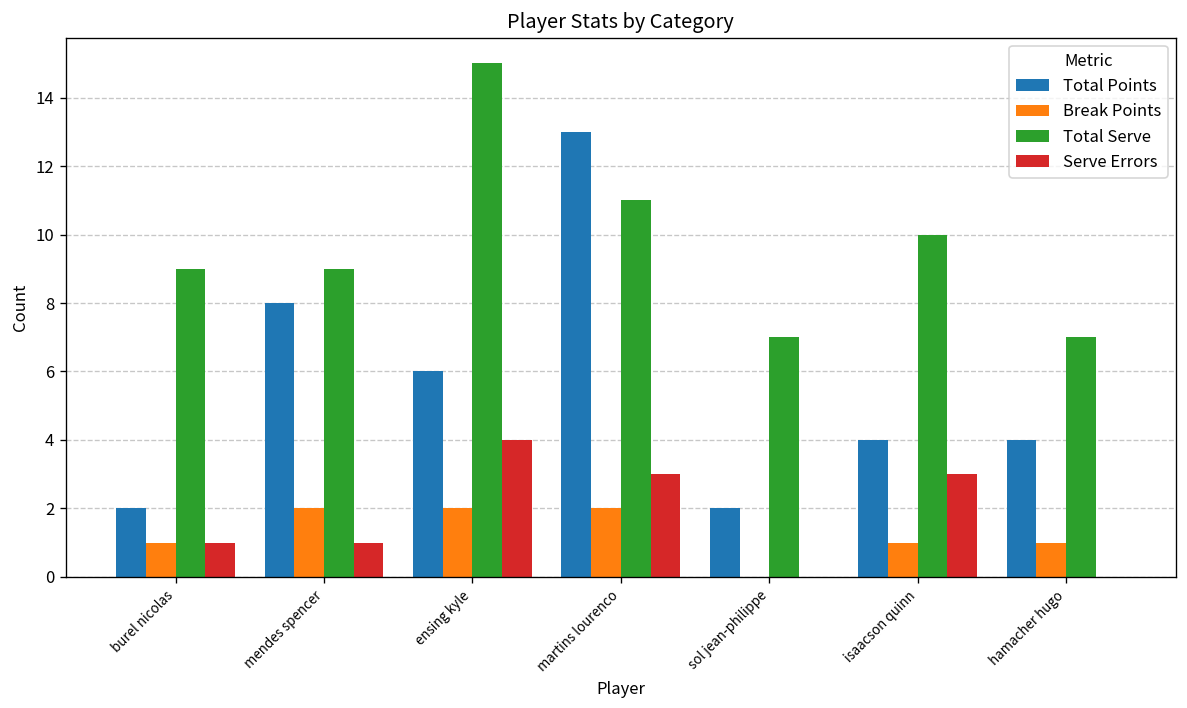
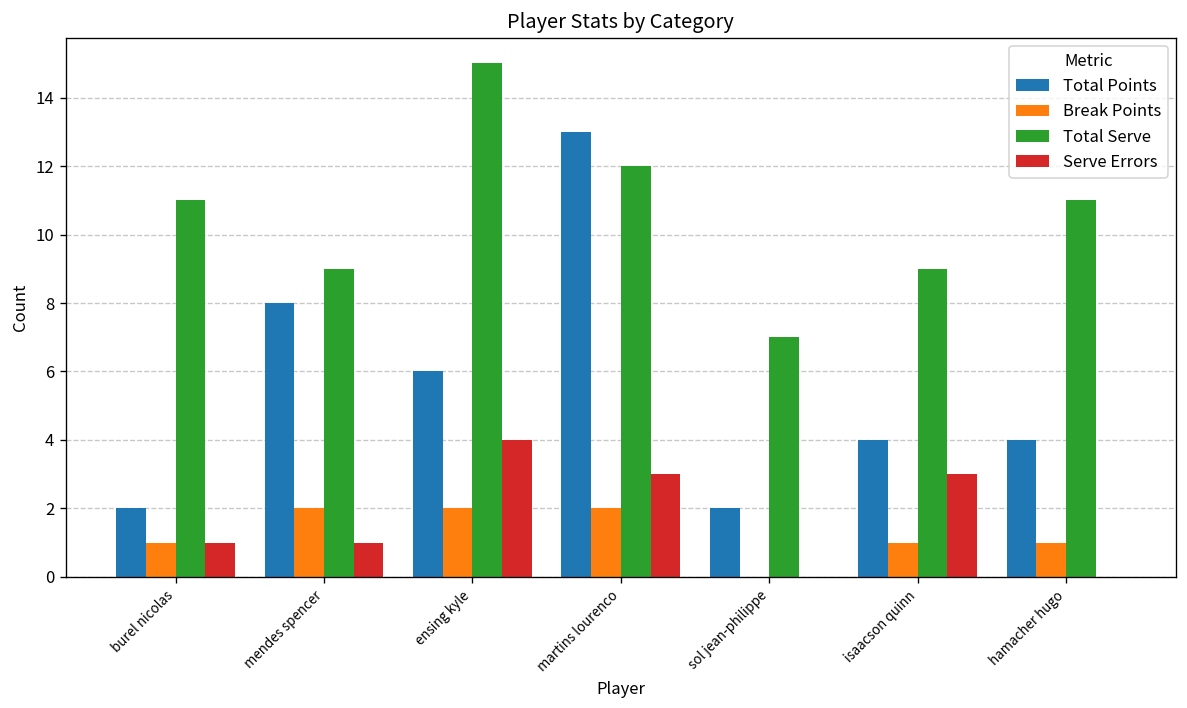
  {
    "Total Points": {
      "burel nicolas": 2,
      "mendes spencer": 8,
      "ensing kyle": 6,
      "martins lourenco": 13,
      "sol jean-philippe": 2,
      "isaacson quinn": 4,
      "hamacher hugo": 4
    },
    "Break Points": {
      "burel nicolas": 1,
      "mendes spencer": 2,
      "ensing kyle": 2,
      "martins lourenco": 2,
      "sol jean-philippe": 0,
      "isaacson quinn": 1,
      "hamacher hugo": 1
    },
    "Total Serve": {
-     "burel nicolas": 9,
+     "burel nicolas": 11,
      "mendes spencer": 9,
      "ensing kyle": 15,
-     "martins lourenco": 11,
+     "martins lourenco": 12,
      "sol jean-philippe": 7,
-     "isaacson quinn": 10,
-     "hamacher hugo": 7
+     "isaacson quinn": 9,
+     "hamacher hugo": 11
    },
    "Serve Errors": {
      "burel nicolas": 1,
      "mendes spencer": 1,
      "ensing kyle": 4,
      "martins lourenco": 3,
      "sol jean-philippe": 0,
      "isaacson quinn": 3,
      "hamacher hugo": 0
    }
  }
